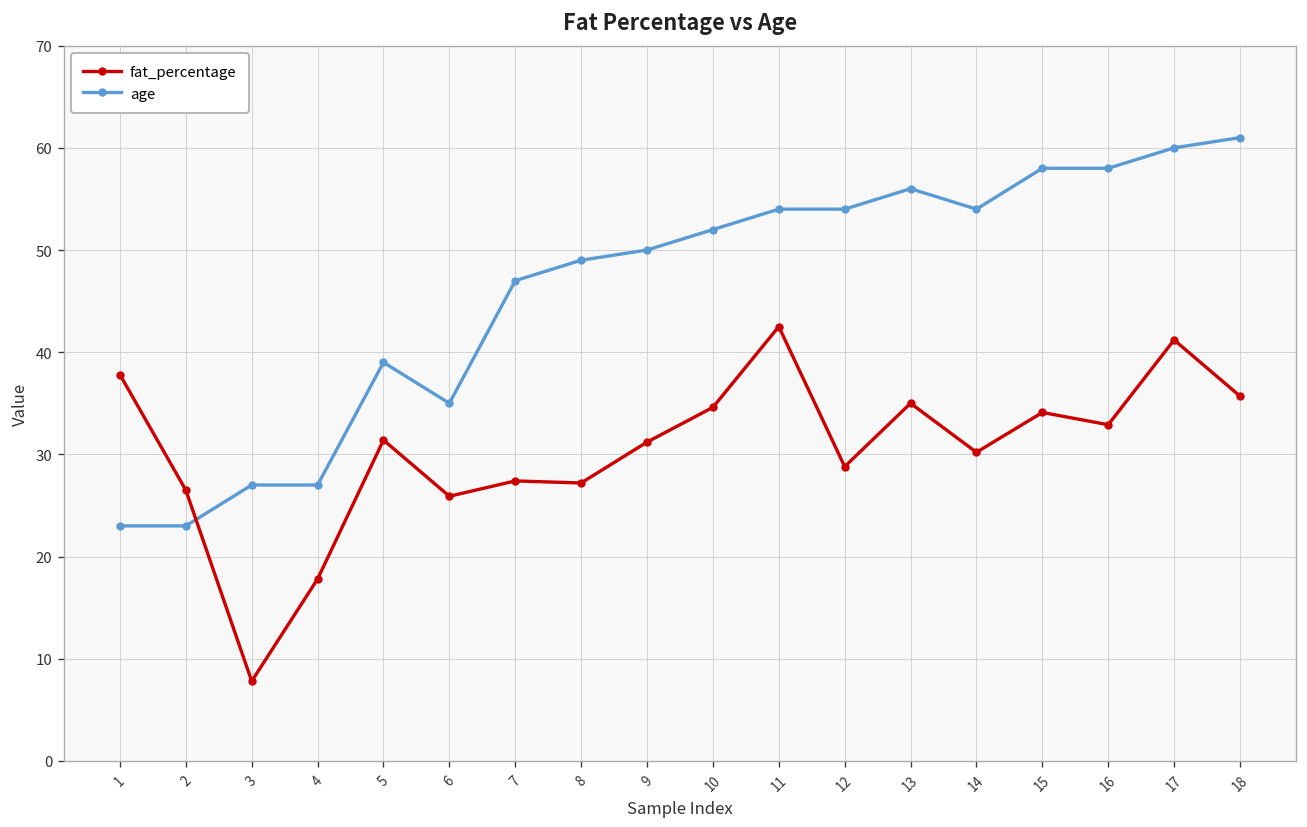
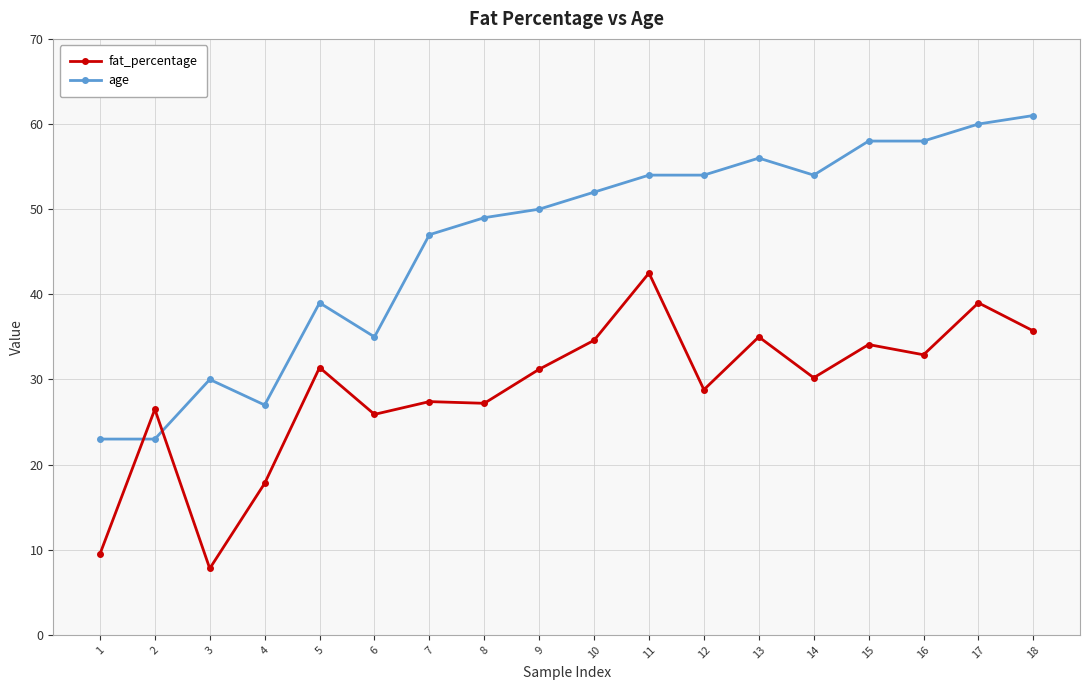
  {
    "fat_percentage": {
-     "1": 38,
+     "1": 10,
      "2": 27,
      "3": 8,
      "4": 18,
      "5": 31,
      "6": 26,
      "7": 27,
      "8": 27,
      "9": 31,
      "10": 35,
      "11": 43,
      "12": 29,
      "13": 35,
      "14": 30,
      "15": 34,
      "16": 33,
-     "17": 41,
+     "17": 39,
      "18": 36
    },
    "age": {
      "1": 23,
      "2": 23,
-     "3": 27,
+     "3": 30,
      "4": 27,
      "5": 39,
      "6": 35,
      "7": 47,
      "8": 49,
      "9": 50,
      "10": 52,
      "11": 54,
      "12": 54,
      "13": 56,
      "14": 54,
      "15": 58,
      "16": 58,
      "17": 60,
      "18": 61
    }
  }
